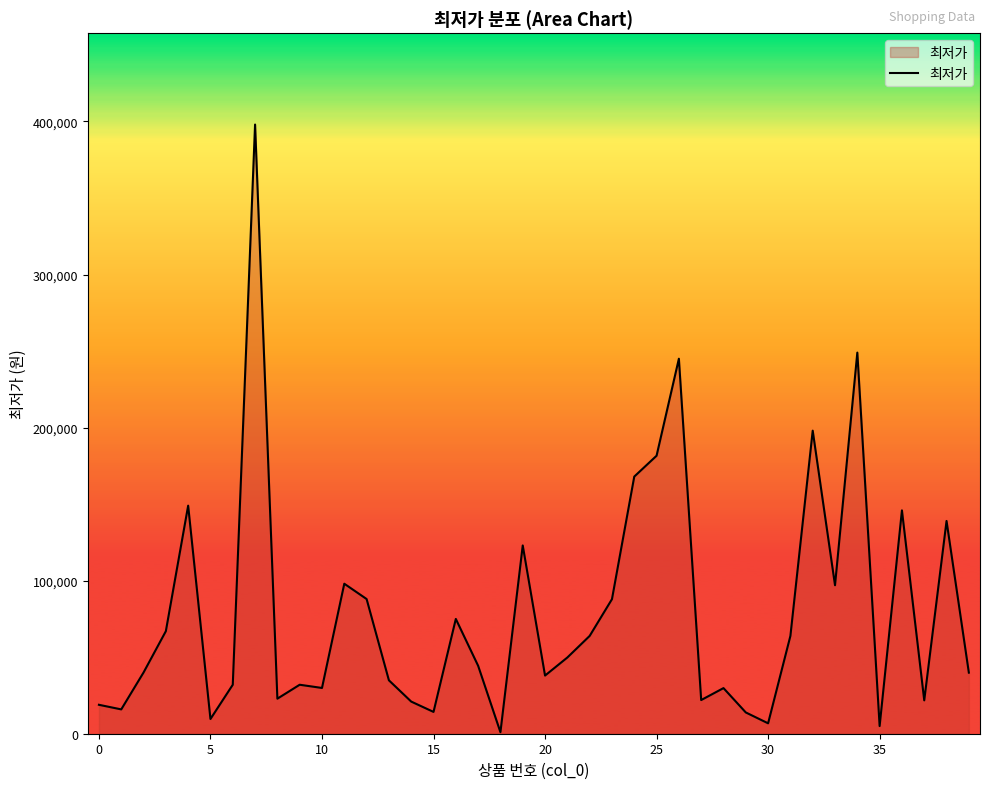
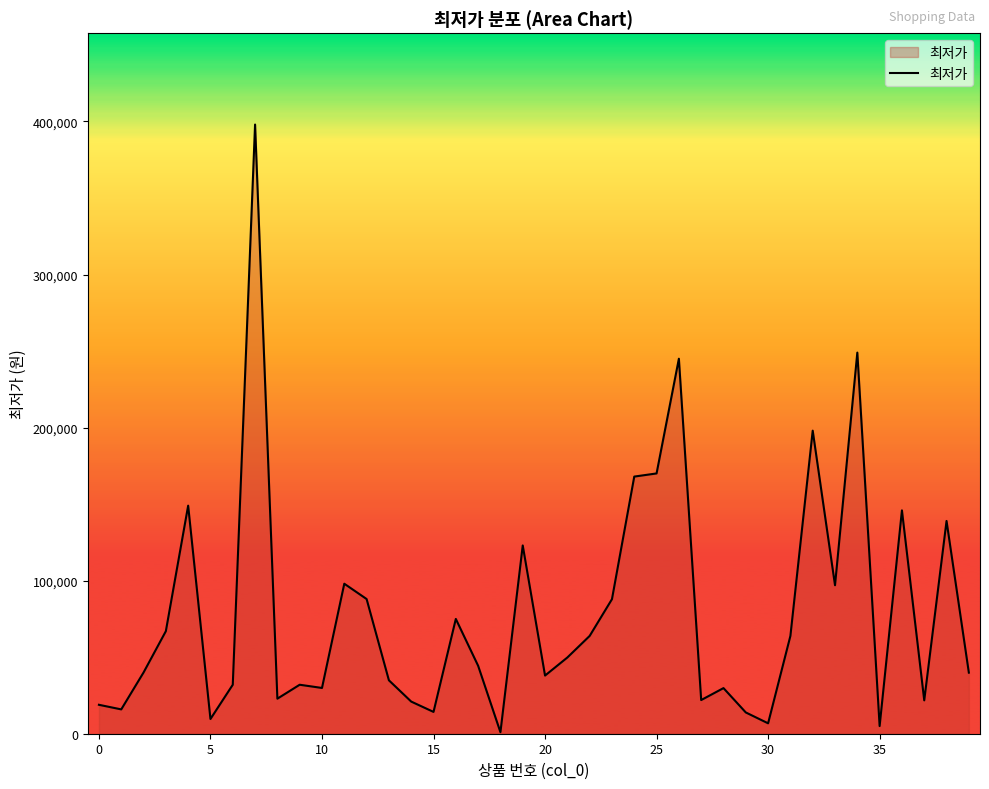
  {
    "0": "19,000",
    "5": "10,000",
    "10": "30,000",
    "15": "14,000",
    "20": "38,000",
-   "25": "182,000",
+   "25": "170,000",
    "30": "7,000",
    "35": "5,000"
  }
